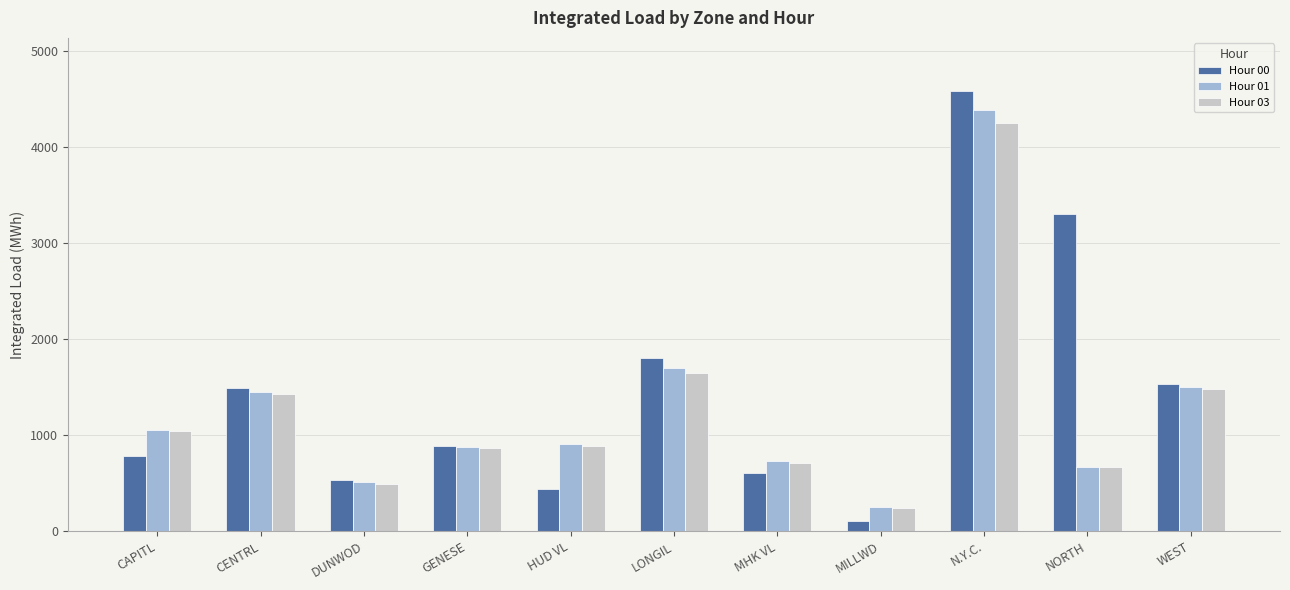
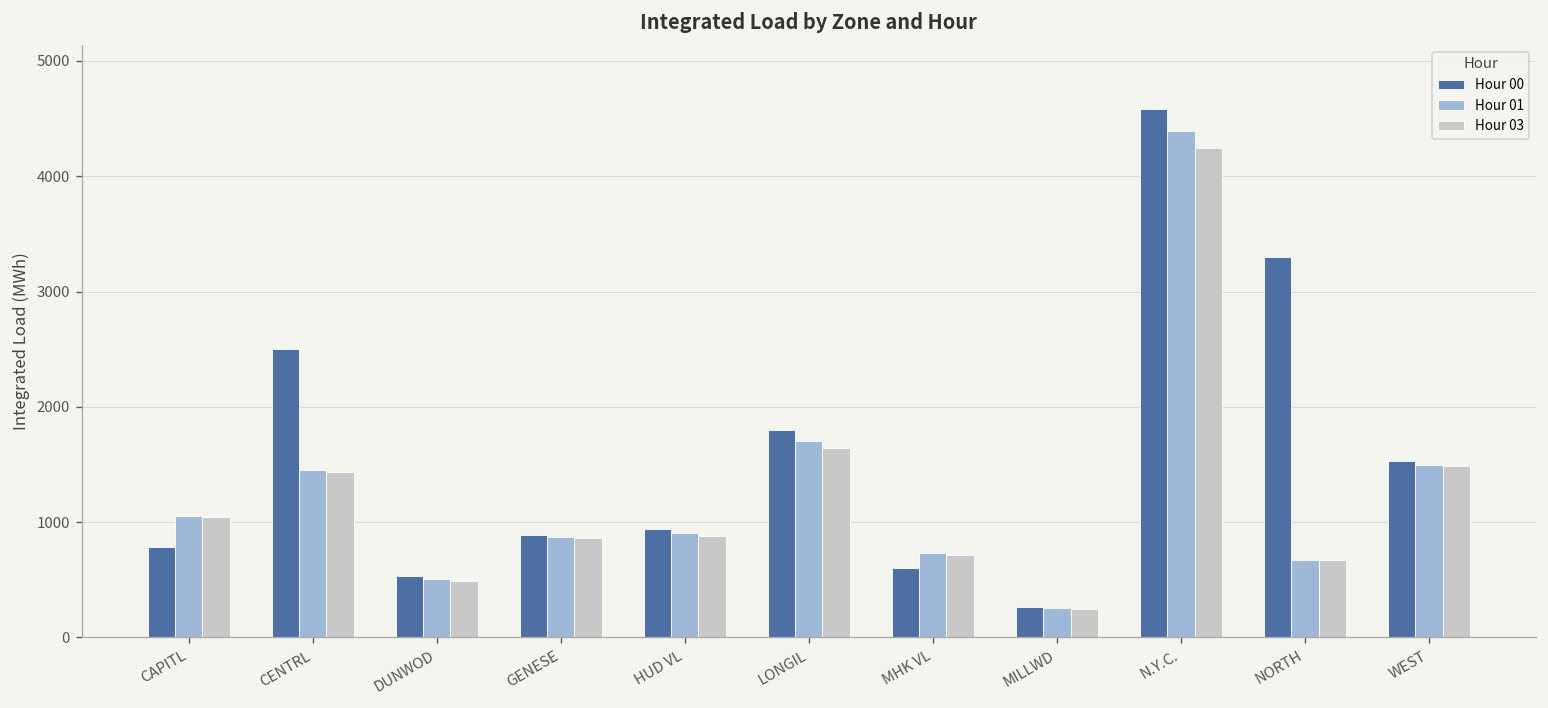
  {
    "Hour 00": {
      "CAPITL": 800,
-     "CENTRL": 1500,
+     "CENTRL": 2500,
      "DUNWOD": 500,
      "GENESE": 900,
-     "HUD VL": 400,
+     "HUD VL": 900,
      "LONGIL": 1800,
      "MHK VL": 600,
-     "MILLWD": 100,
+     "MILLWD": 300,
      "N.Y.C.": 4600,
      "NORTH": 3300,
      "WEST": 1500
    }
  }
